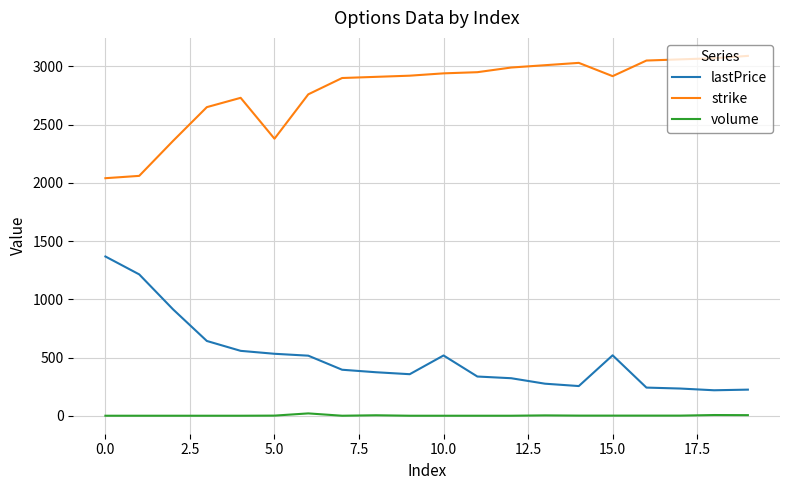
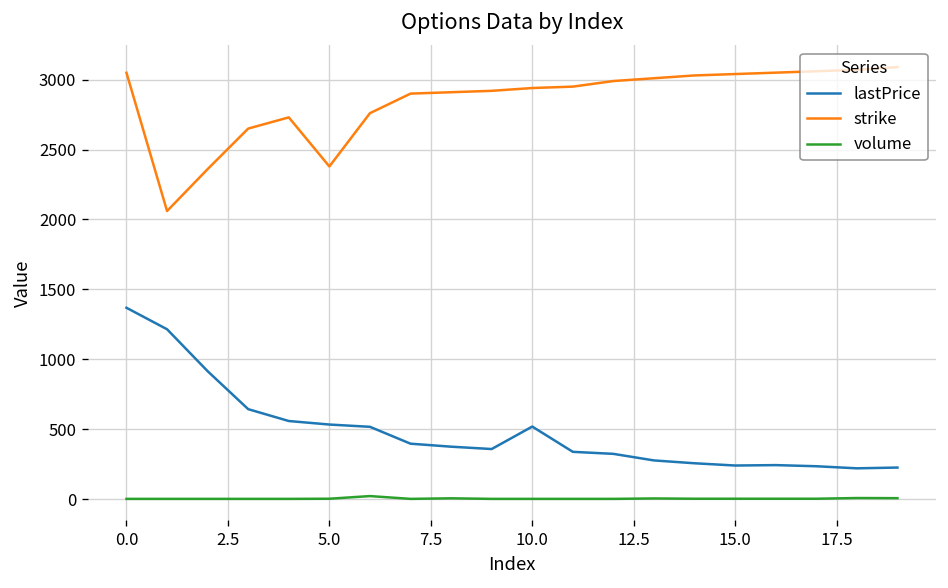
  {
    "lastPrice": {
      "0.0": 1370,
      "5.0": 530,
      "10.0": 520,
-     "15.0": 520
+     "15.0": 240
    },
    "strike": {
-     "0.0": 2040,
+     "0.0": 3050,
      "5.0": 2380,
      "10.0": 2940,
-     "15.0": 2920
+     "15.0": 3040
    },
    "volume": {
      "0.0": 0,
      "5.0": 0,
      "10.0": 0,
      "15.0": 0
    }
  }
